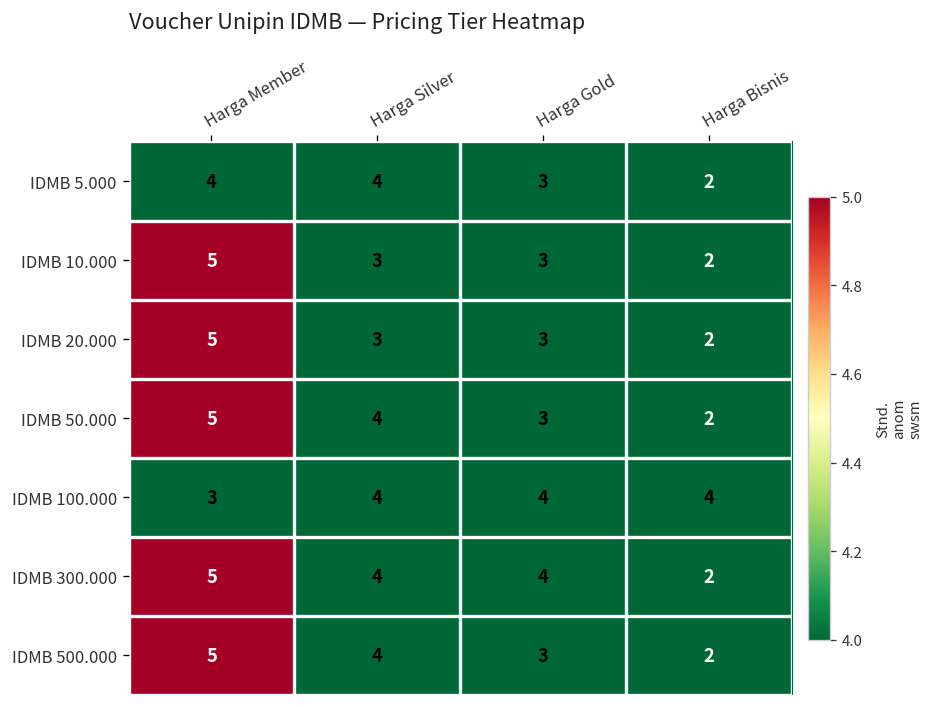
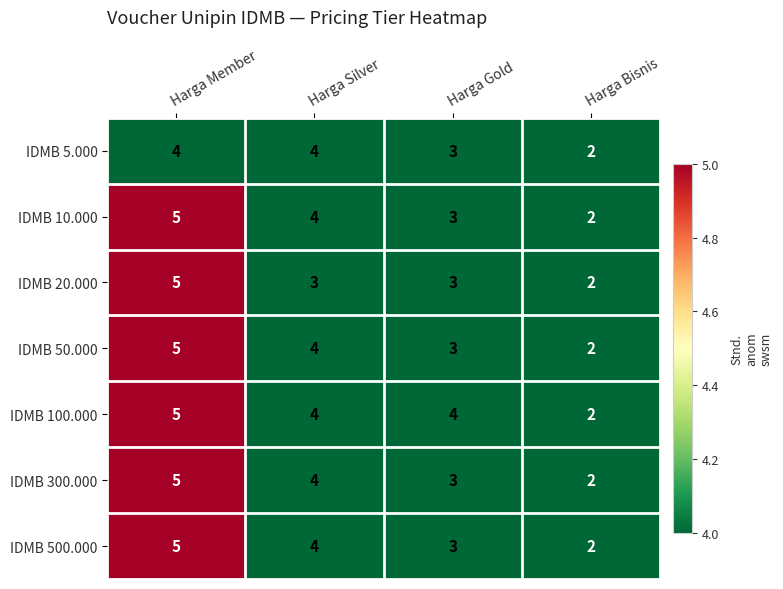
  {
    "IDMB 5.000": {
      "Harga Member": 4,
      "Harga Silver": 4,
      "Harga Gold": 3,
      "Harga Bisnis": 2
    },
    "IDMB 10.000": {
      "Harga Member": 5,
-     "Harga Silver": 3,
+     "Harga Silver": 4,
      "Harga Gold": 3,
      "Harga Bisnis": 2
    },
    "IDMB 20.000": {
      "Harga Member": 5,
      "Harga Silver": 3,
      "Harga Gold": 3,
      "Harga Bisnis": 2
    },
    "IDMB 50.000": {
      "Harga Member": 5,
      "Harga Silver": 4,
      "Harga Gold": 3,
      "Harga Bisnis": 2
    },
    "IDMB 100.000": {
-     "Harga Member": 3,
+     "Harga Member": 5,
      "Harga Silver": 4,
      "Harga Gold": 4,
-     "Harga Bisnis": 4
+     "Harga Bisnis": 2
    },
    "IDMB 300.000": {
      "Harga Member": 5,
      "Harga Silver": 4,
-     "Harga Gold": 4,
+     "Harga Gold": 3,
      "Harga Bisnis": 2
    },
    "IDMB 500.000": {
      "Harga Member": 5,
      "Harga Silver": 4,
      "Harga Gold": 3,
      "Harga Bisnis": 2
    }
  }
